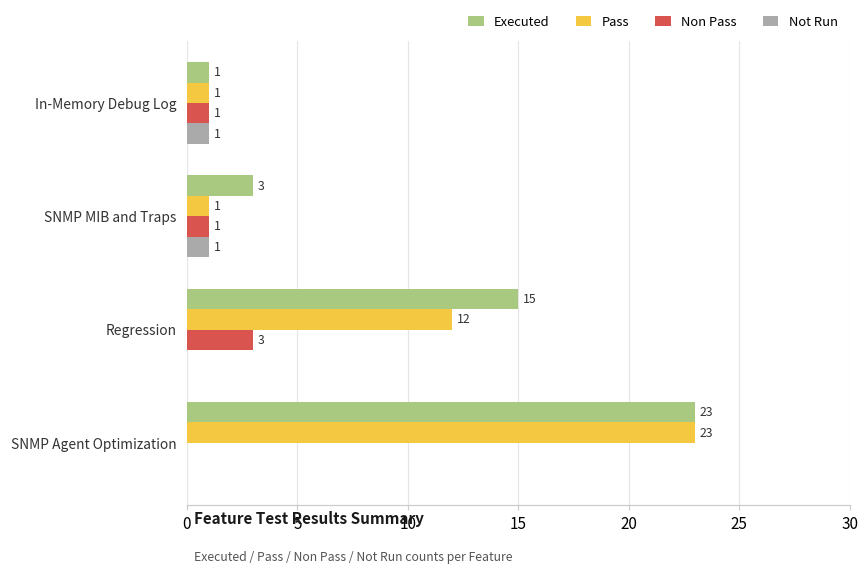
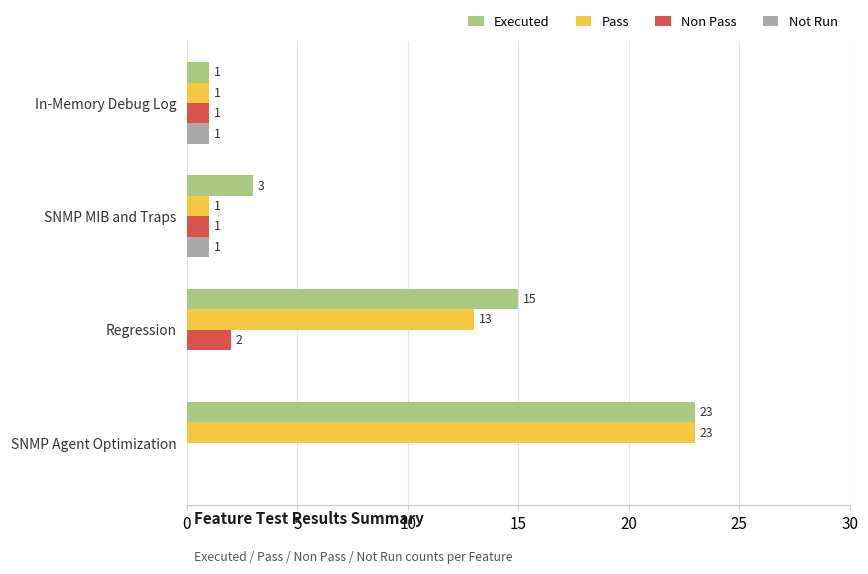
  {
    "Pass": {
      "In-Memory Debug Log": 1,
      "SNMP MIB and Traps": 1,
-     "Regression": 12,
+     "Regression": 13,
      "SNMP Agent Optimization": 23
    },
    "Non Pass": {
      "In-Memory Debug Log": 1,
      "SNMP MIB and Traps": 1,
-     "Regression": 3
+     "Regression": 2
    }
  }
